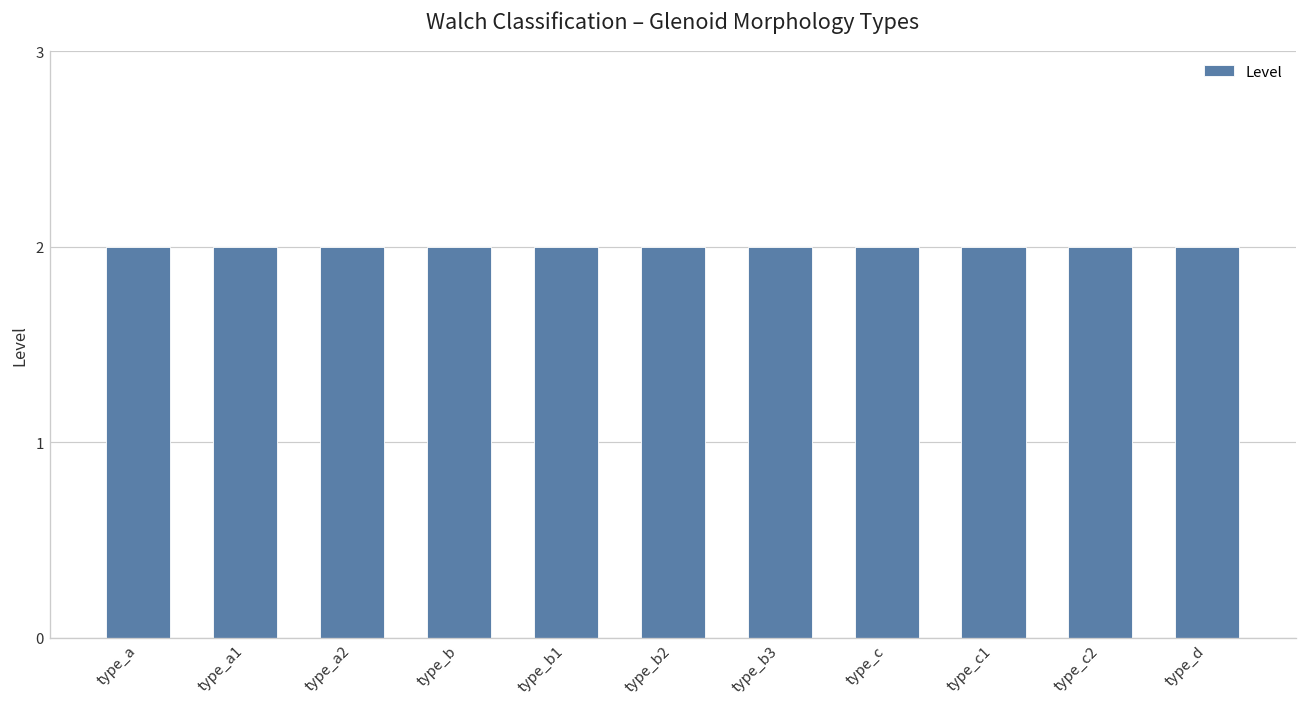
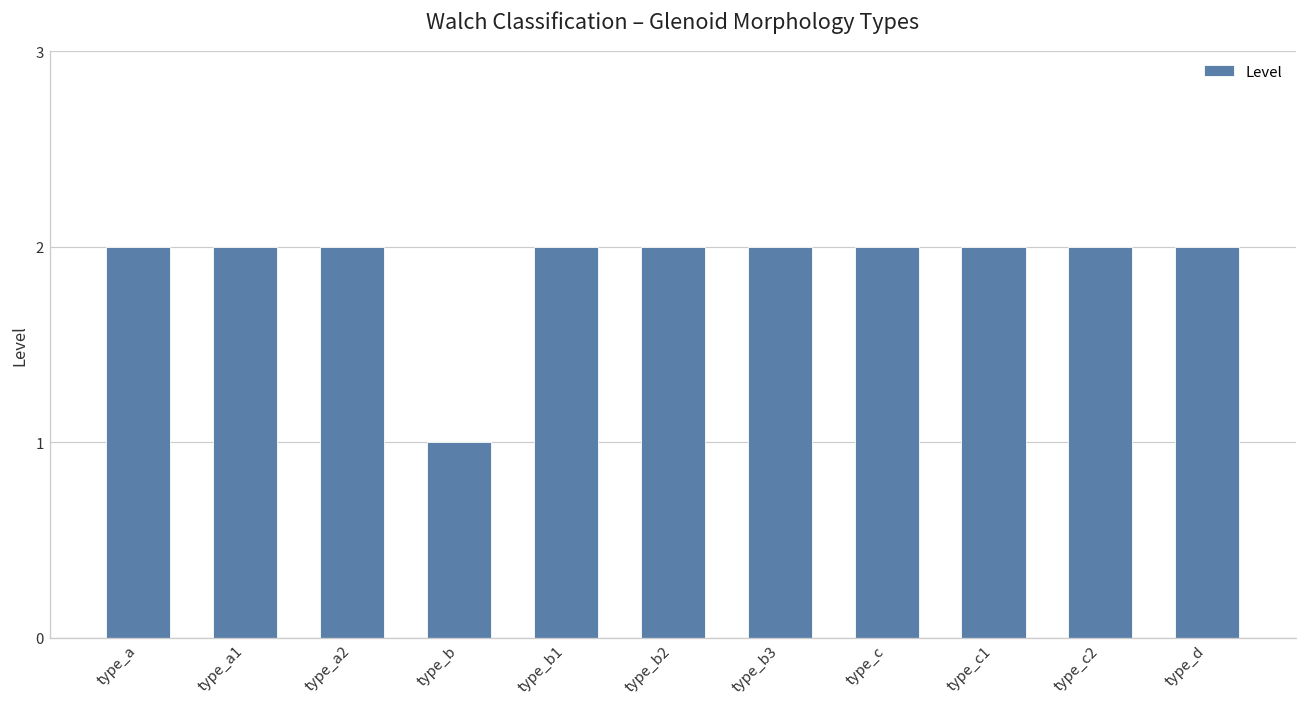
  {
    "type_a": 2,
    "type_a1": 2,
    "type_a2": 2,
-   "type_b": 2,
+   "type_b": 1,
    "type_b1": 2,
    "type_b2": 2,
    "type_b3": 2,
    "type_c": 2,
    "type_c1": 2,
    "type_c2": 2,
    "type_d": 2
  }
